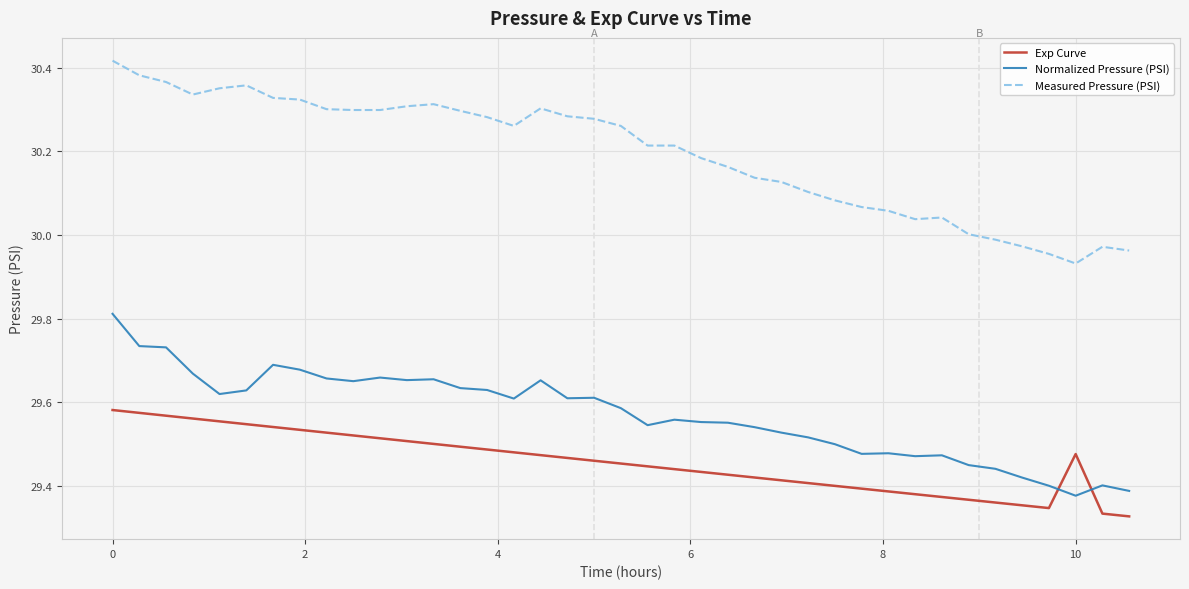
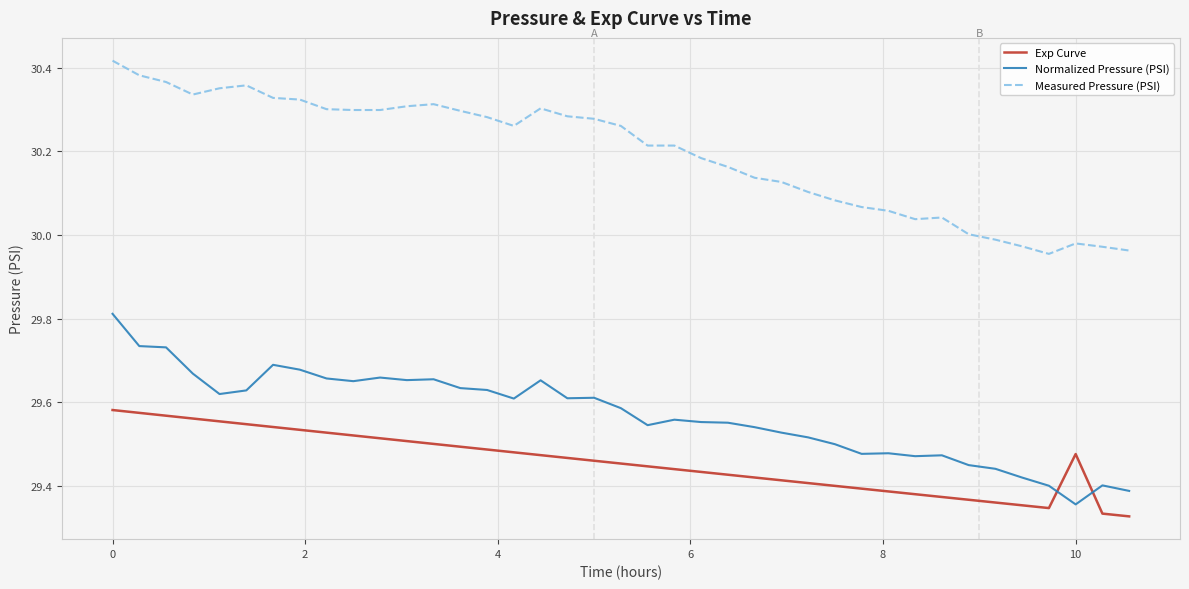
  {
    "Exp Curve": {
      "0": 29.58,
      "10": 29.48
    },
    "Normalized Pressure (PSI)": {
      "0": 29.81,
-     "10": 29.38
+     "10": 29.36
    },
    "Measured Pressure (PSI)": {
      "0": 30.42,
-     "10": 29.93
+     "10": 29.98
    }
  }
